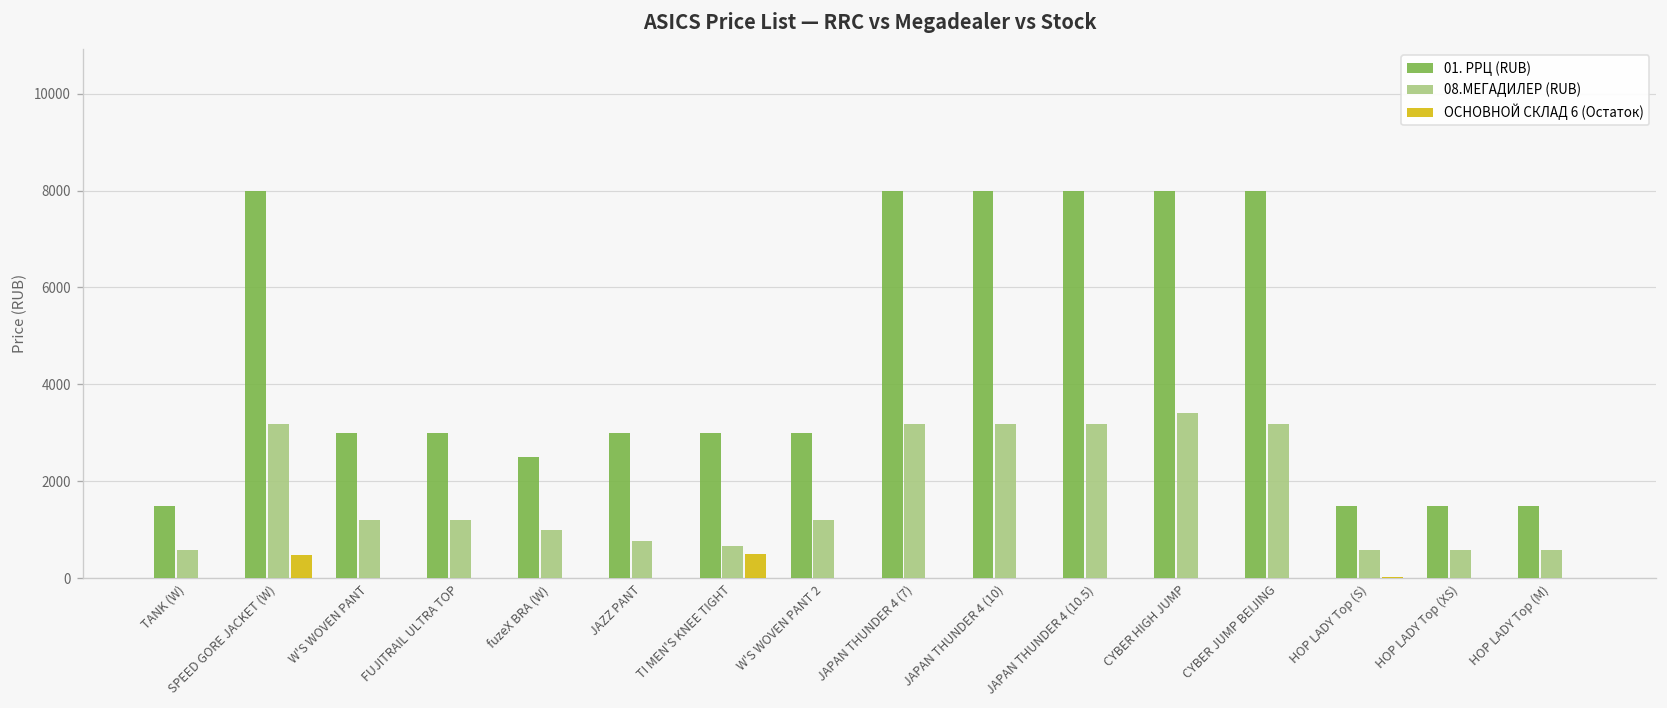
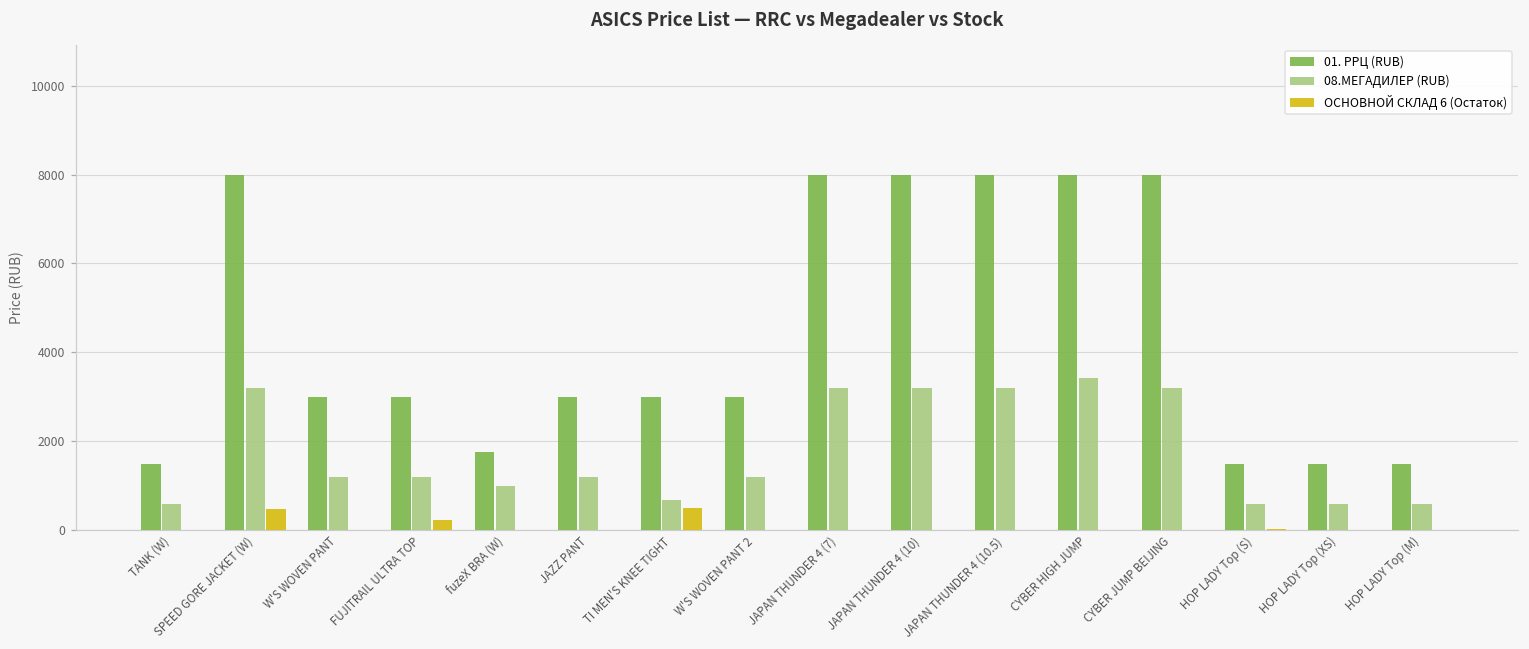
  {
    "01. РРЦ (RUB)": {
      "TANK (W)": 1500,
      "SPEED GORE JACKET (W)": 8000,
      "W'S WOVEN PANT": 3000,
      "FUJITRAIL ULTRA TOP": 3000,
-     "fuzeX BRA (W)": 2500,
+     "fuzeX BRA (W)": 1700,
      "JAZZ PANT": 3000,
      "TI MEN'S KNEE TIGHT": 3000,
      "W'S WOVEN PANT 2": 3000,
      "JAPAN THUNDER 4 (7)": 8000,
      "JAPAN THUNDER 4 (10)": 8000,
      "JAPAN THUNDER 4 (10.5)": 8000,
      "CYBER HIGH JUMP": 8000,
      "CYBER JUMP BEIJING": 8000,
      "HOP LADY Top (S)": 1500,
      "HOP LADY Top (XS)": 1500,
      "HOP LADY Top (M)": 1500
    },
    "08.МЕГАДИЛЕР (RUB)": {
      "TANK (W)": 600,
      "SPEED GORE JACKET (W)": 3200,
      "W'S WOVEN PANT": 1200,
      "FUJITRAIL ULTRA TOP": 1200,
      "fuzeX BRA (W)": 1000,
-     "JAZZ PANT": 800,
+     "JAZZ PANT": 1200,
      "TI MEN'S KNEE TIGHT": 700,
      "W'S WOVEN PANT 2": 1200,
      "JAPAN THUNDER 4 (7)": 3200,
      "JAPAN THUNDER 4 (10)": 3200,
      "JAPAN THUNDER 4 (10.5)": 3200,
      "CYBER HIGH JUMP": 3400,
      "CYBER JUMP BEIJING": 3200,
      "HOP LADY Top (S)": 600,
      "HOP LADY Top (XS)": 600,
      "HOP LADY Top (M)": 600
    },
    "ОСНОВНОЙ СКЛАД 6 (Остаток)": {
      "TANK (W)": 0,
      "SPEED GORE JACKET (W)": 500,
      "W'S WOVEN PANT": 0,
-     "FUJITRAIL ULTRA TOP": 0,
+     "FUJITRAIL ULTRA TOP": 200,
      "fuzeX BRA (W)": 0,
      "JAZZ PANT": 0,
      "TI MEN'S KNEE TIGHT": 500,
      "CYBER HIGH JUMP": 0,
      "CYBER JUMP BEIJING": 0,
      "HOP LADY Top (M)": 0
    }
  }
